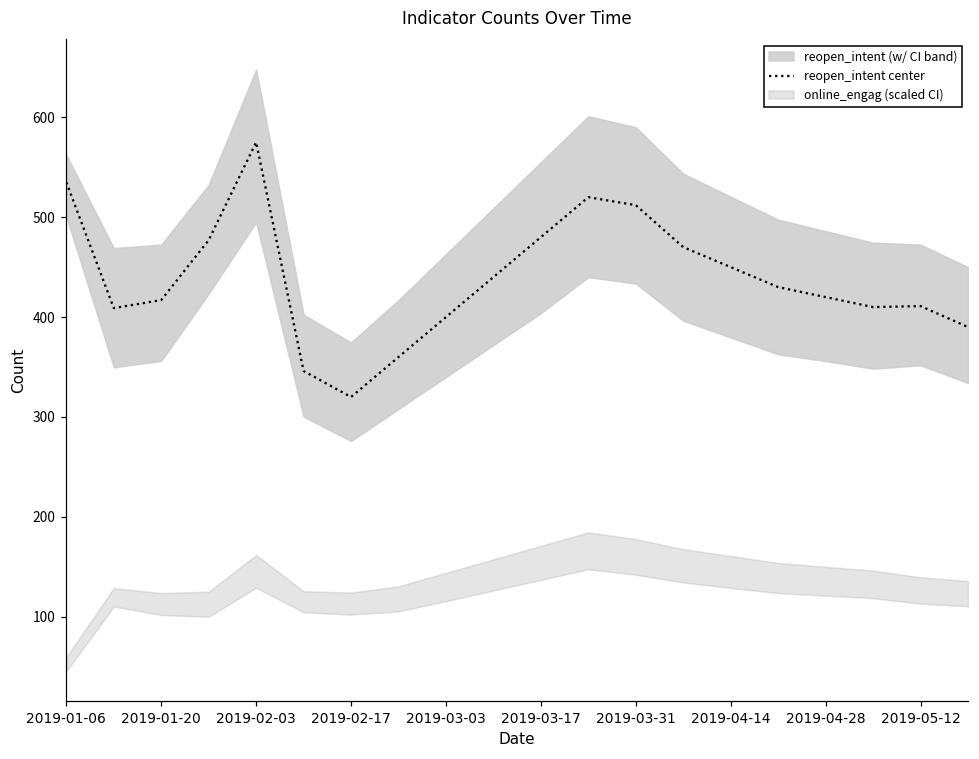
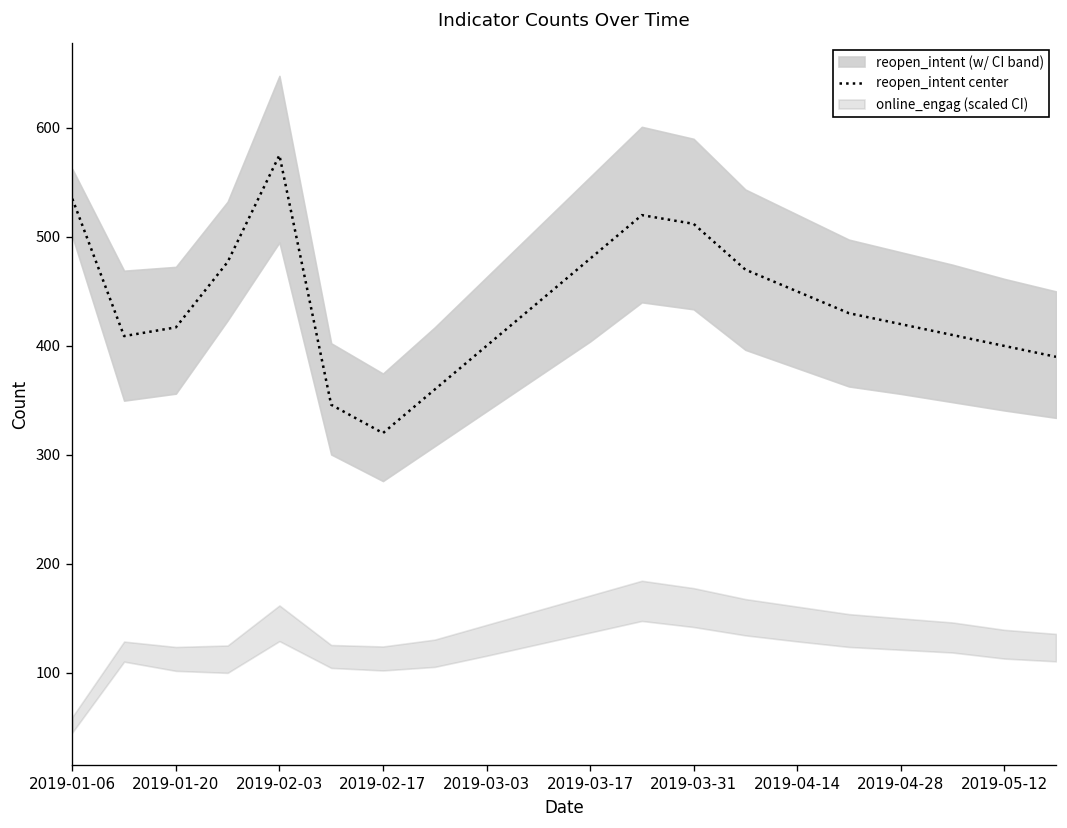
  {
    "reopen_intent center": {
      "2019-01-06": 540,
      "2019-01-20": 420,
      "2019-02-03": 580,
      "2019-02-17": 320,
      "2019-03-03": 400,
      "2019-03-17": 480,
      "2019-03-31": 510,
      "2019-04-14": 450,
      "2019-04-28": 420,
-     "2019-05-12": 410
+     "2019-05-12": 400
    }
  }
